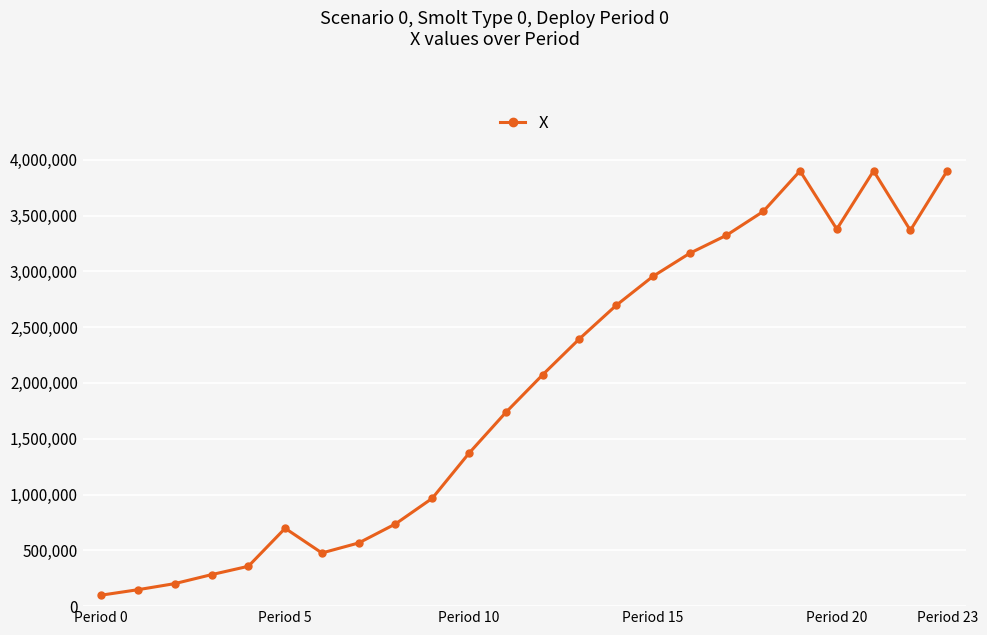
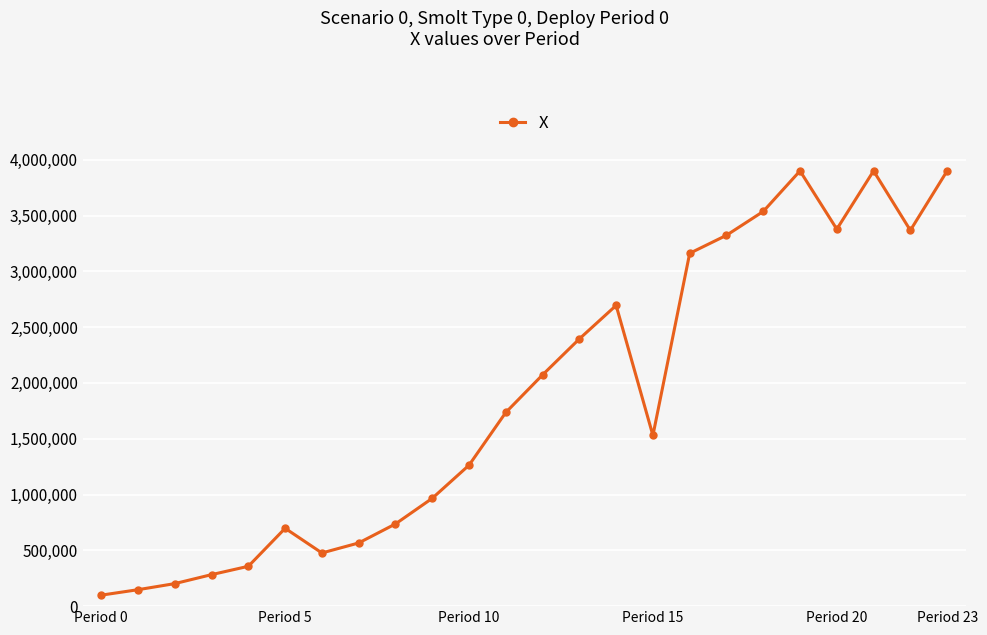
  {
    "Period 0": "100,000",
    "Period 5": "700,000",
-   "Period 10": "1,370,000",
-   "Period 15": "2,950,000",
+   "Period 10": "1,260,000",
+   "Period 15": "1,530,000",
    "Period 20": "3,380,000",
    "Period 23": "3,900,000"
  }
